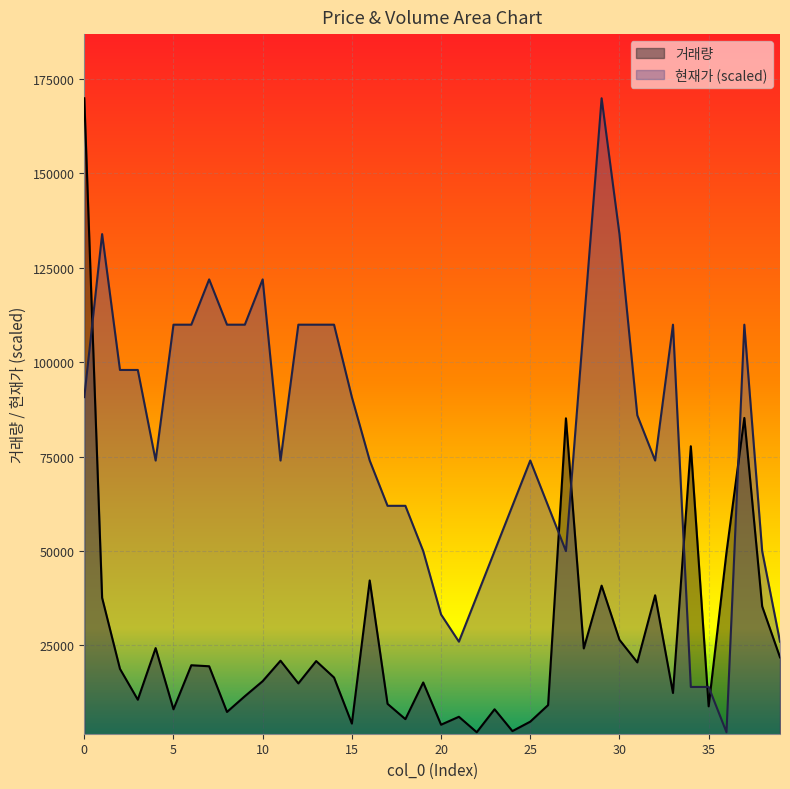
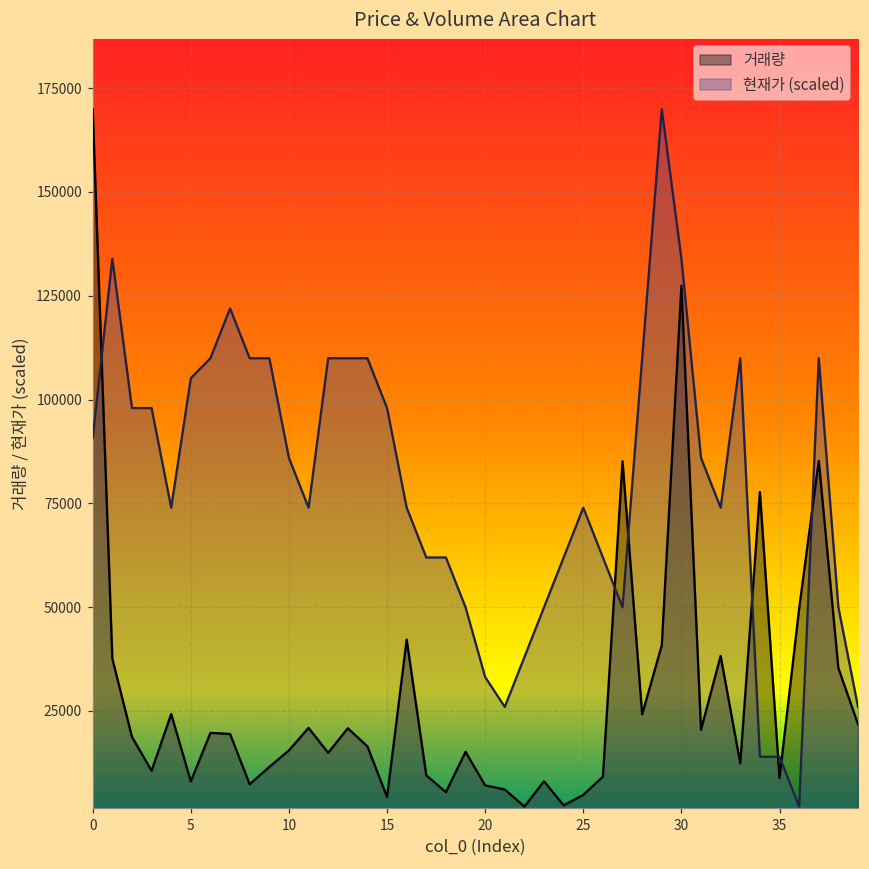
  {
    "거래량": {
      "0": 170000,
      "5": 8000,
      "10": 16000,
      "15": 4000,
-     "20": 4000,
+     "20": 7000,
      "25": 5000,
-     "30": 26000,
+     "30": 127000,
      "35": 9000
    },
    "현재가 (scaled)": {
      "0": 91000,
-     "5": 110000,
-     "10": 122000,
-     "15": 91000,
+     "5": 105000,
+     "10": 86000,
+     "15": 98000,
      "20": 33000,
      "25": 74000,
      "30": 134000,
      "35": 14000
    }
  }
